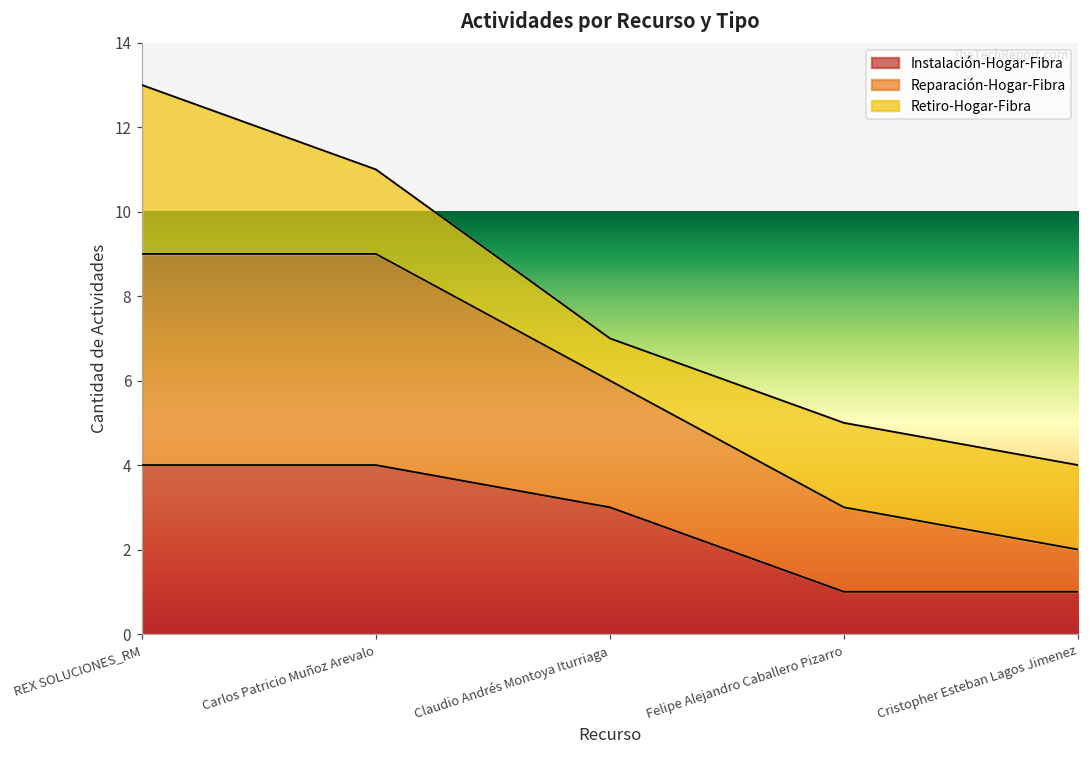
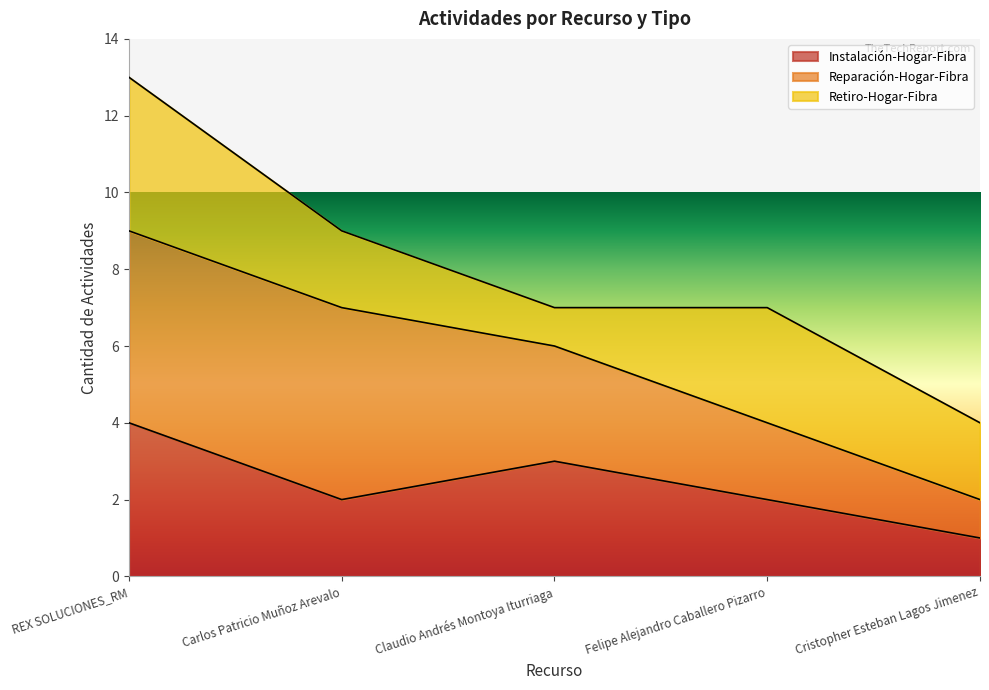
  {
    "Instalación-Hogar-Fibra": {
      "REX SOLUCIONES_RM": 4,
-     "Carlos Patricio Muñoz Arevalo": 4,
+     "Carlos Patricio Muñoz Arevalo": 2,
      "Claudio Andrés Montoya Iturriaga": 3,
-     "Felipe Alejandro Caballero Pizarro": 1,
+     "Felipe Alejandro Caballero Pizarro": 2,
      "Cristopher Esteban Lagos Jimenez": 1
    },
    "Reparación-Hogar-Fibra": {
      "REX SOLUCIONES_RM": 5,
      "Carlos Patricio Muñoz Arevalo": 5,
      "Claudio Andrés Montoya Iturriaga": 3,
      "Felipe Alejandro Caballero Pizarro": 2,
      "Cristopher Esteban Lagos Jimenez": 1
    },
    "Retiro-Hogar-Fibra": {
      "REX SOLUCIONES_RM": 4,
      "Carlos Patricio Muñoz Arevalo": 2,
      "Claudio Andrés Montoya Iturriaga": 1,
-     "Felipe Alejandro Caballero Pizarro": 2,
+     "Felipe Alejandro Caballero Pizarro": 3,
      "Cristopher Esteban Lagos Jimenez": 2
    }
  }
